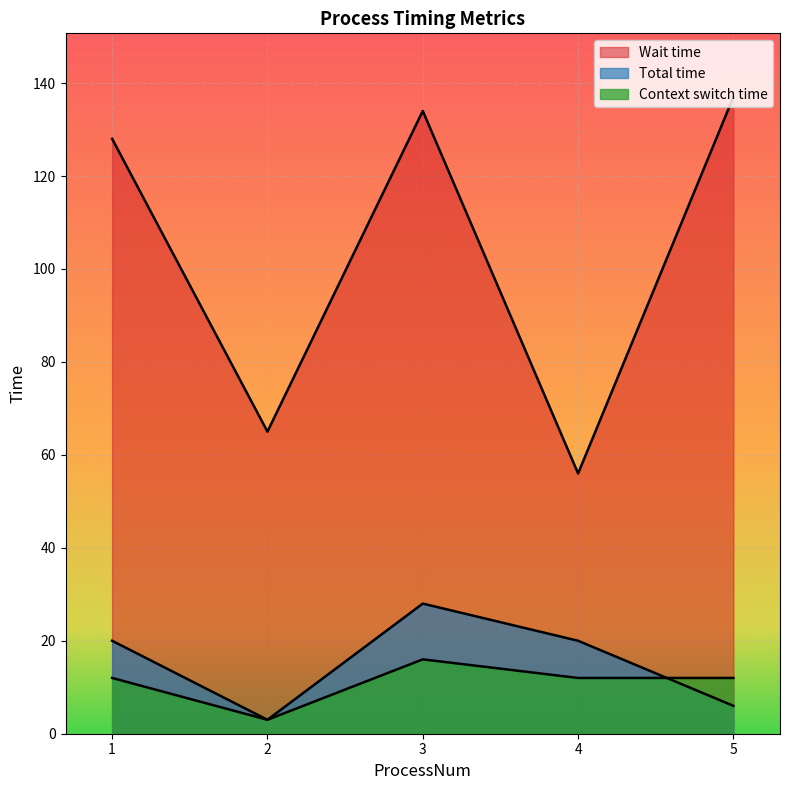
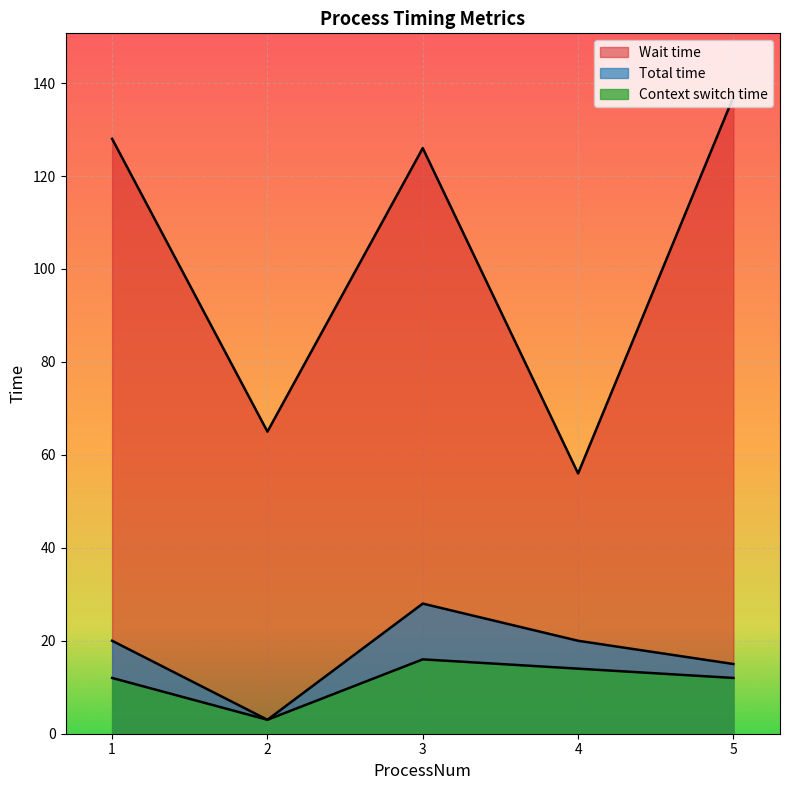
  {
    "Wait time": {
      "1": 128,
      "2": 65,
-     "3": 134,
+     "3": 126,
      "4": 56
    },
    "Total time": {
      "1": 20,
      "3": 28,
      "4": 20,
-     "5": 6
+     "5": 15
    },
    "Context switch time": {
      "1": 12,
      "3": 16,
-     "4": 12,
+     "4": 14,
      "5": 12
    }
  }
